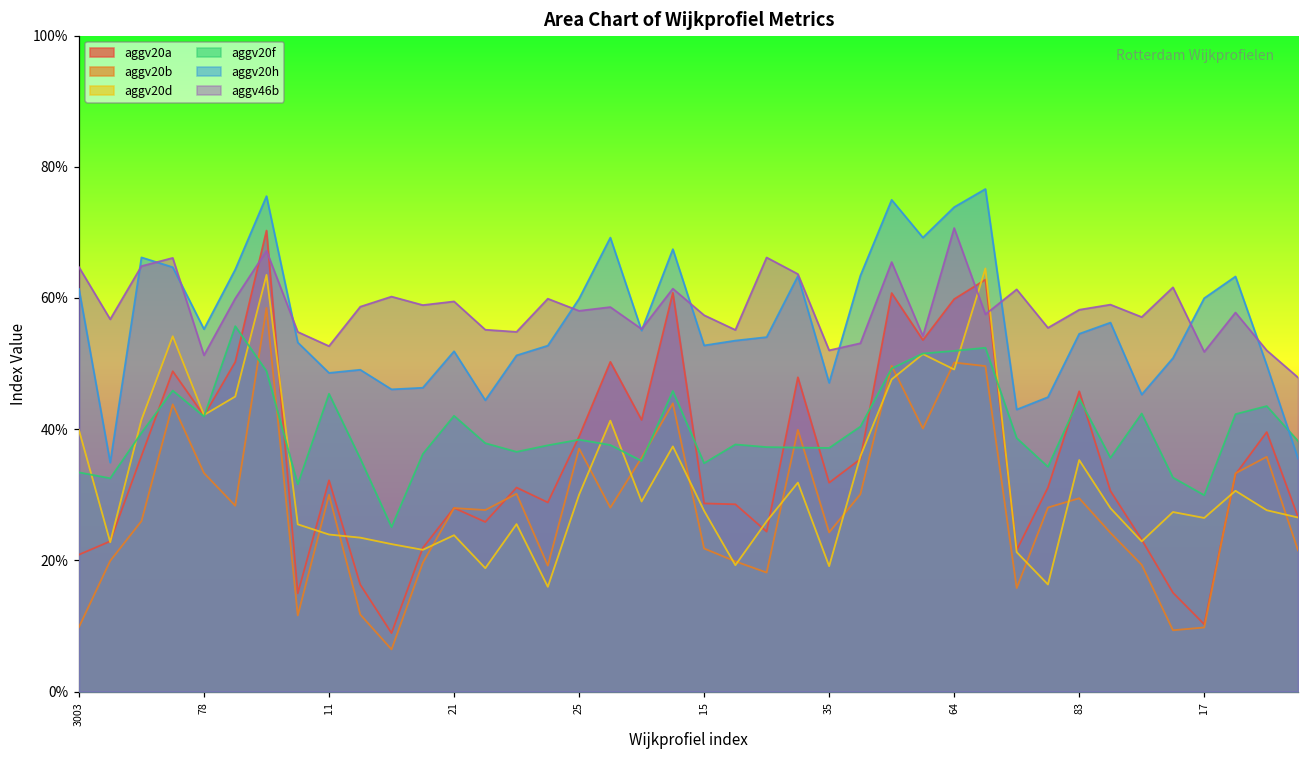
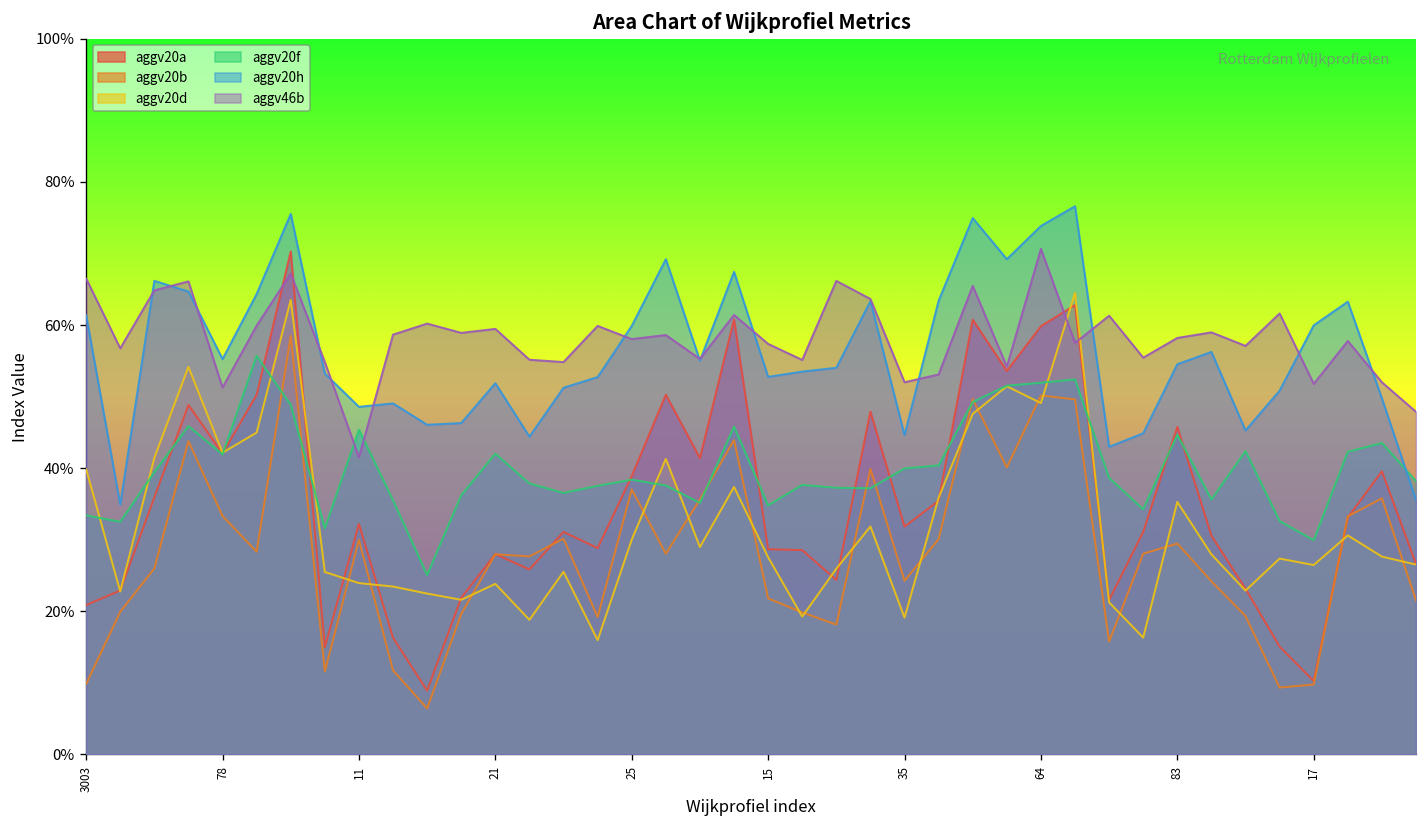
  {
    "aggv20f": {
      "3003": "33%",
      "11": "45%",
      "21": "42%",
      "25": "38%",
      "15": "35%",
-     "35": "37%",
+     "35": "40%",
      "64": "52%",
      "83": "45%",
      "17": "30%"
    },
    "aggv20h": {
      "3003": "61%",
      "78": "55%",
      "11": "49%",
      "21": "52%",
      "25": "60%",
      "15": "53%",
-     "35": "47%",
+     "35": "45%",
      "64": "74%",
      "83": "55%",
      "17": "60%"
    },
    "aggv46b": {
-     "3003": "65%",
+     "3003": "66%",
      "78": "51%",
-     "11": "53%",
+     "11": "42%",
      "21": "59%",
      "25": "58%",
      "15": "57%",
      "35": "52%",
      "64": "71%",
      "83": "58%",
      "17": "52%"
    }
  }
